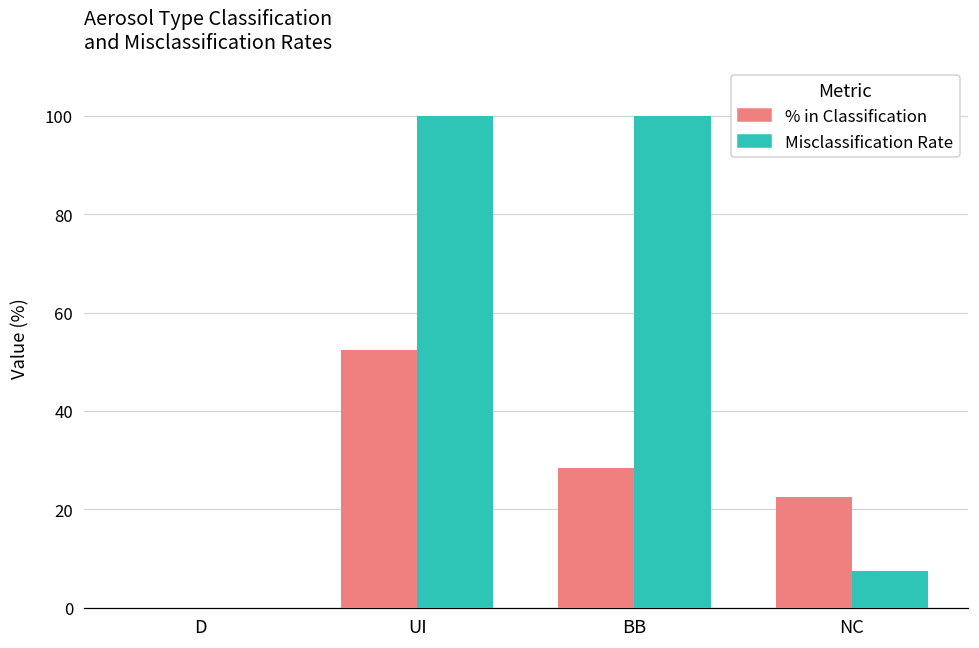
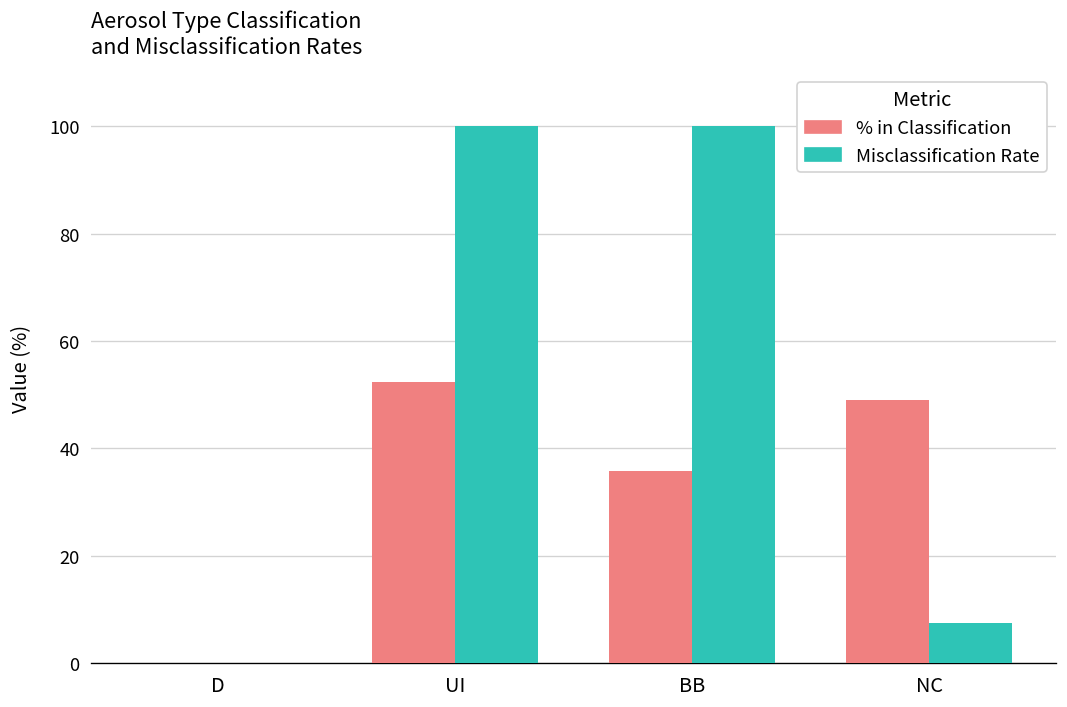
  {
    "% in Classification": {
      "D": 0,
      "UI": 52,
-     "BB": 28,
-     "NC": 22
+     "BB": 36,
+     "NC": 49
    },
    "Misclassification Rate": {
      "D": 0,
      "UI": 100,
      "BB": 100,
      "NC": 8
    }
  }
